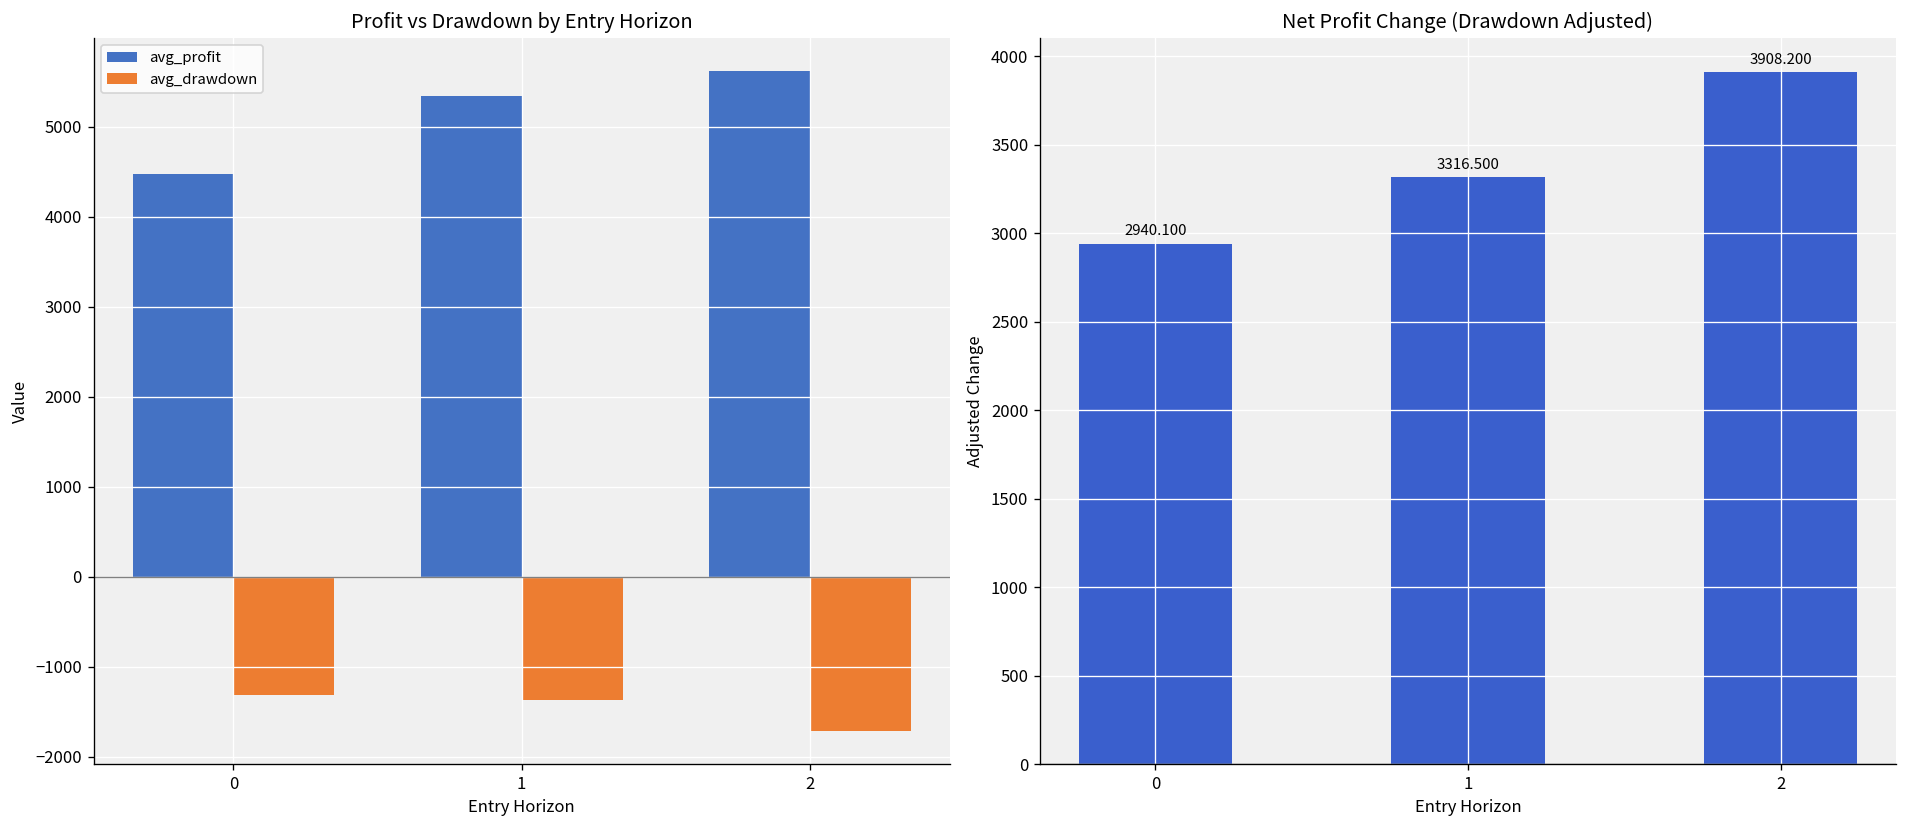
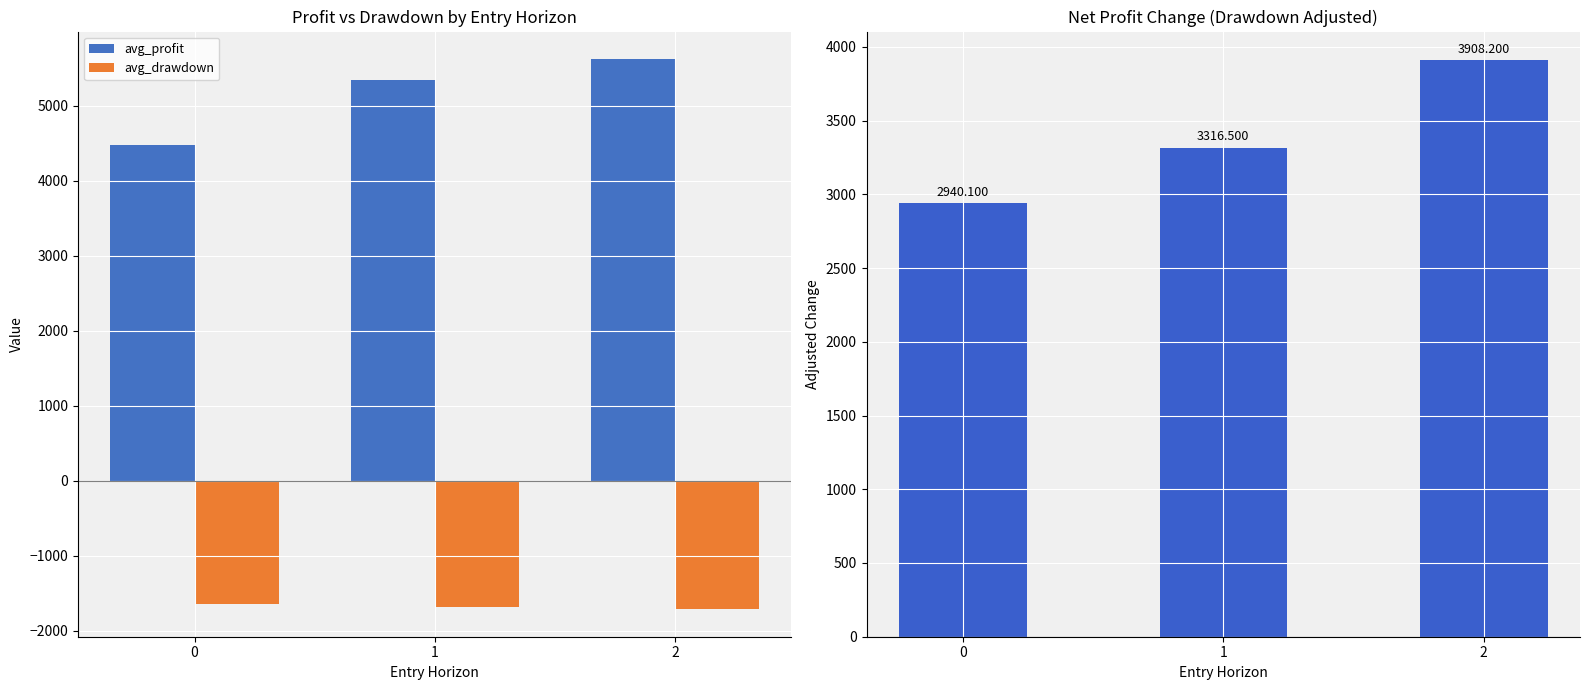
  {
    "Profit vs Drawdown by Entry Horizon": {
      "avg_profit": {
        "0": 4500,
        "1": 5300,
        "2": 5600
      },
      "avg_drawdown": {
-       "0": -1300,
-       "1": -1400,
+       "0": -1600,
+       "1": -1700,
        "2": -1700
      }
    },
    "Net Profit Change (Drawdown Adjusted)": {
      "0": 2940.100,
      "1": 3316.500,
      "2": 3908.200
    }
  }
